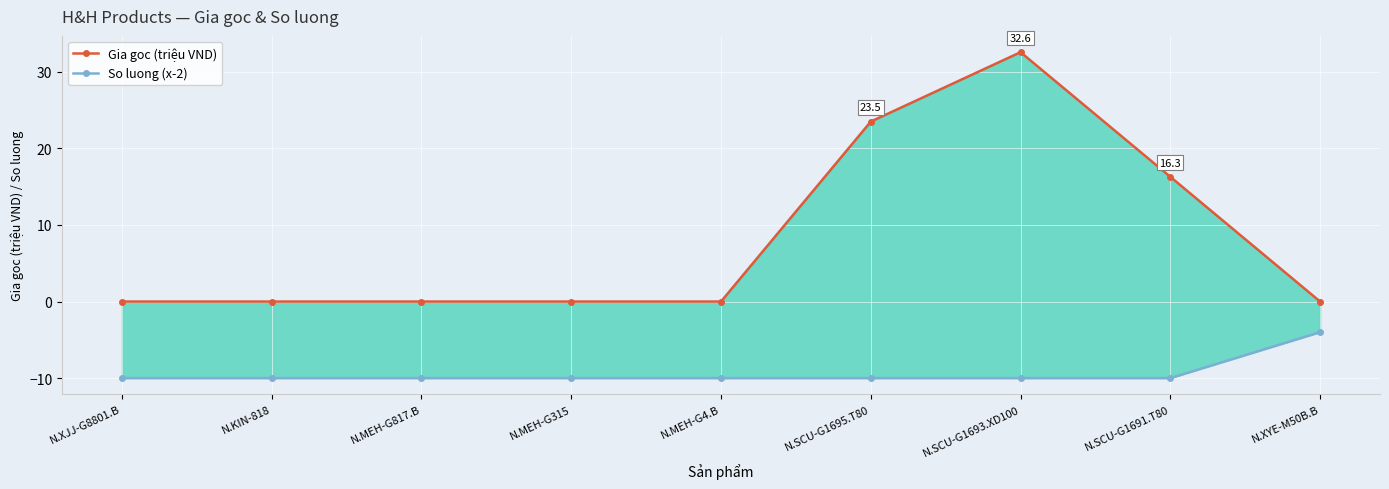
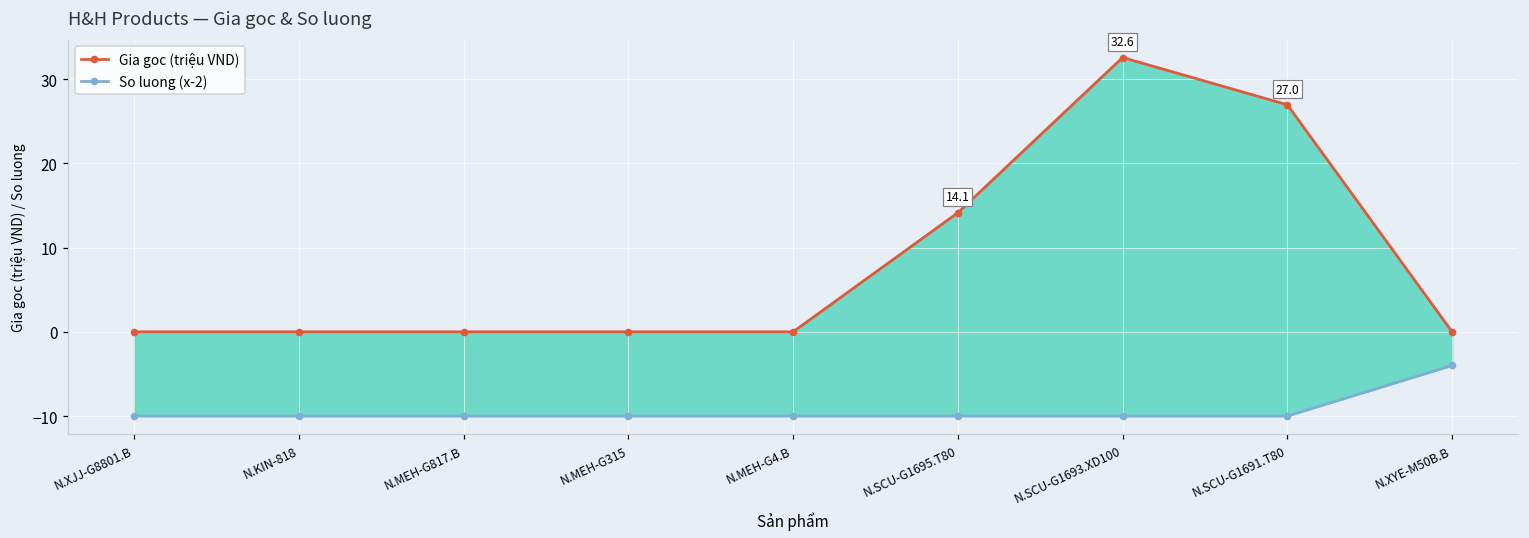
  {
    "Gia goc (triệu VND)": {
-     "N.SCU-G1695.T80": 23.5,
-     "N.SCU-G1691.T80": 16.3
+     "N.SCU-G1695.T80": 14.1,
+     "N.SCU-G1691.T80": 27.0
    },
    "So luong (x-2)": {
      "N.XJJ-G8801.B": -10,
      "N.KIN-818": -10,
      "N.MEH-G817.B": -10,
      "N.MEH-G315": -10,
      "N.MEH-G4.B": -10,
      "N.SCU-G1695.T80": -10,
      "N.SCU-G1693.XD100": -10,
      "N.SCU-G1691.T80": -10,
      "N.XYE-M50B.B": -4
    }
  }
